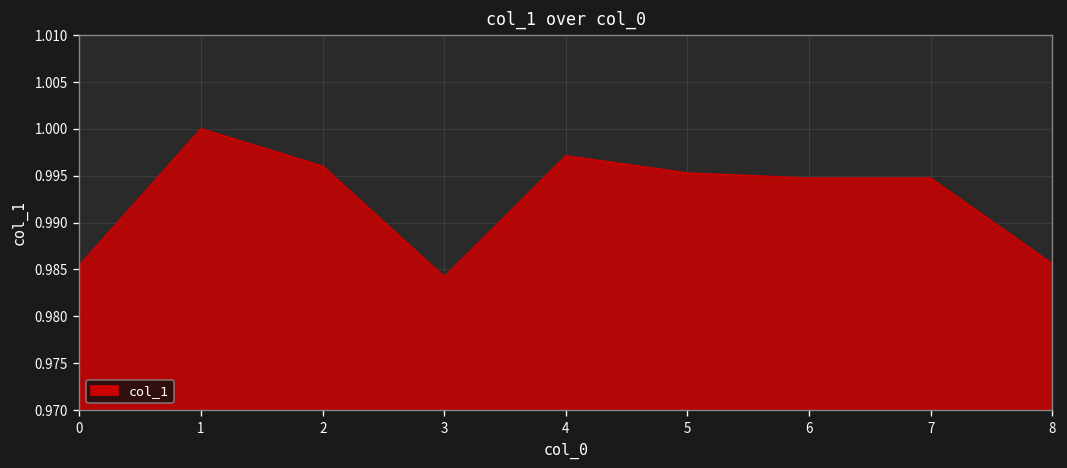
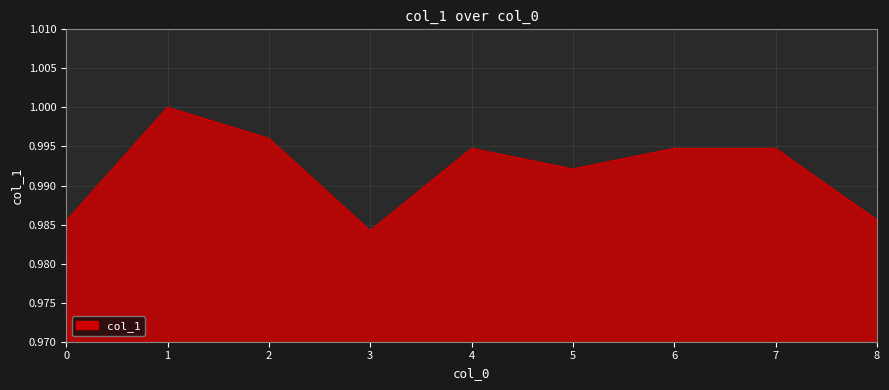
  {
    "0": 0.985,
    "1": 1.000,
    "2": 0.996,
    "3": 0.984,
-   "4": 0.997,
-   "5": 0.995,
+   "4": 0.995,
+   "5": 0.992,
    "6": 0.995,
    "7": 0.995,
    "8": 0.986
  }
